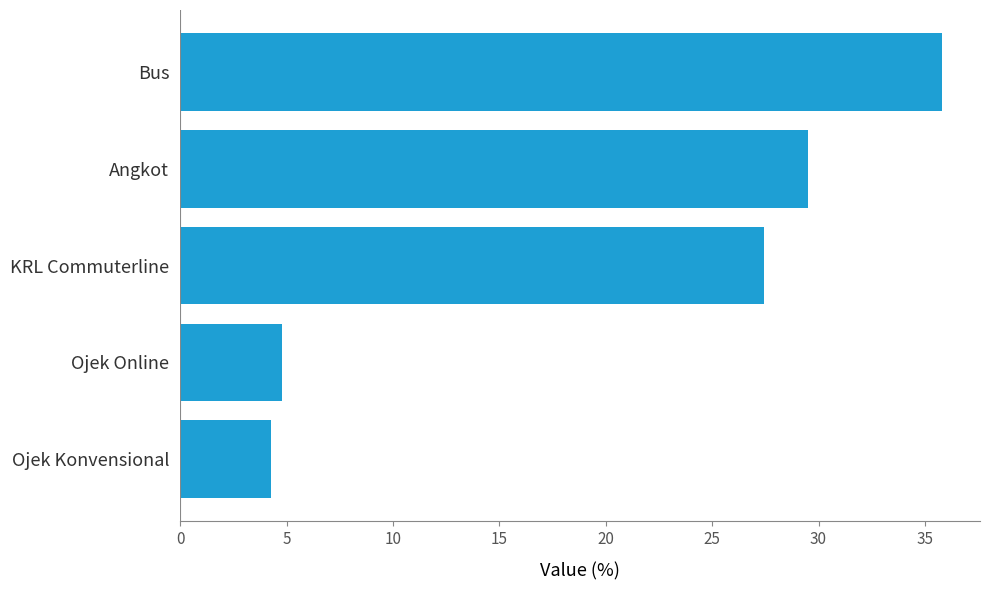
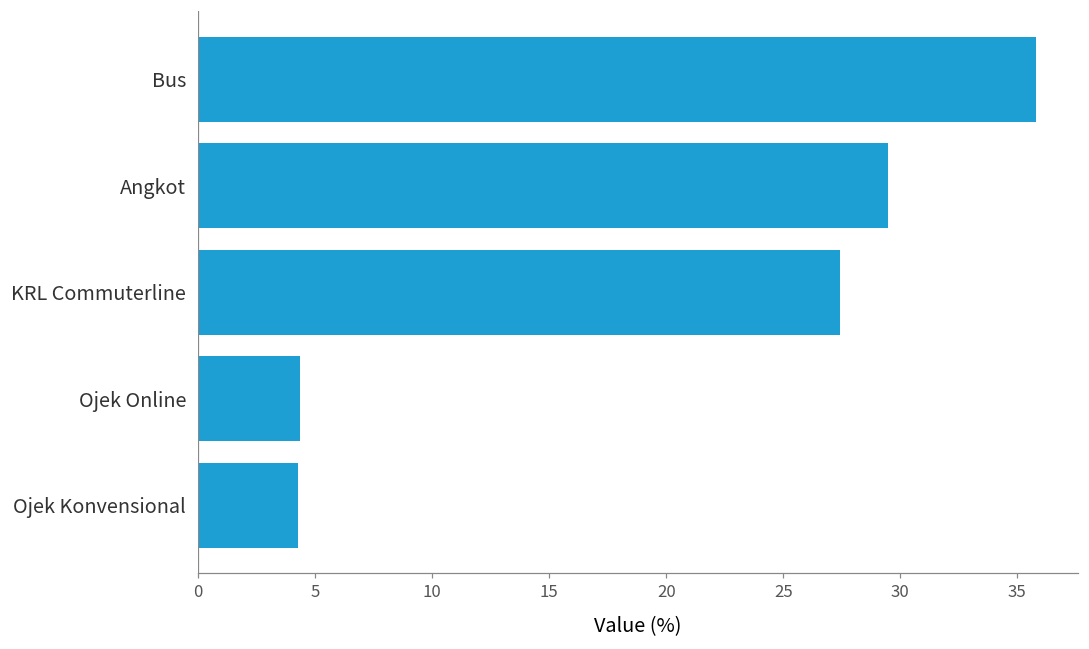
  {
    "Bus": 35.8,
    "Angkot": 29.5,
    "KRL Commuterline": 27.4,
-   "Ojek Online": 4.8,
+   "Ojek Online": 4.3,
    "Ojek Konvensional": 4.3
  }
